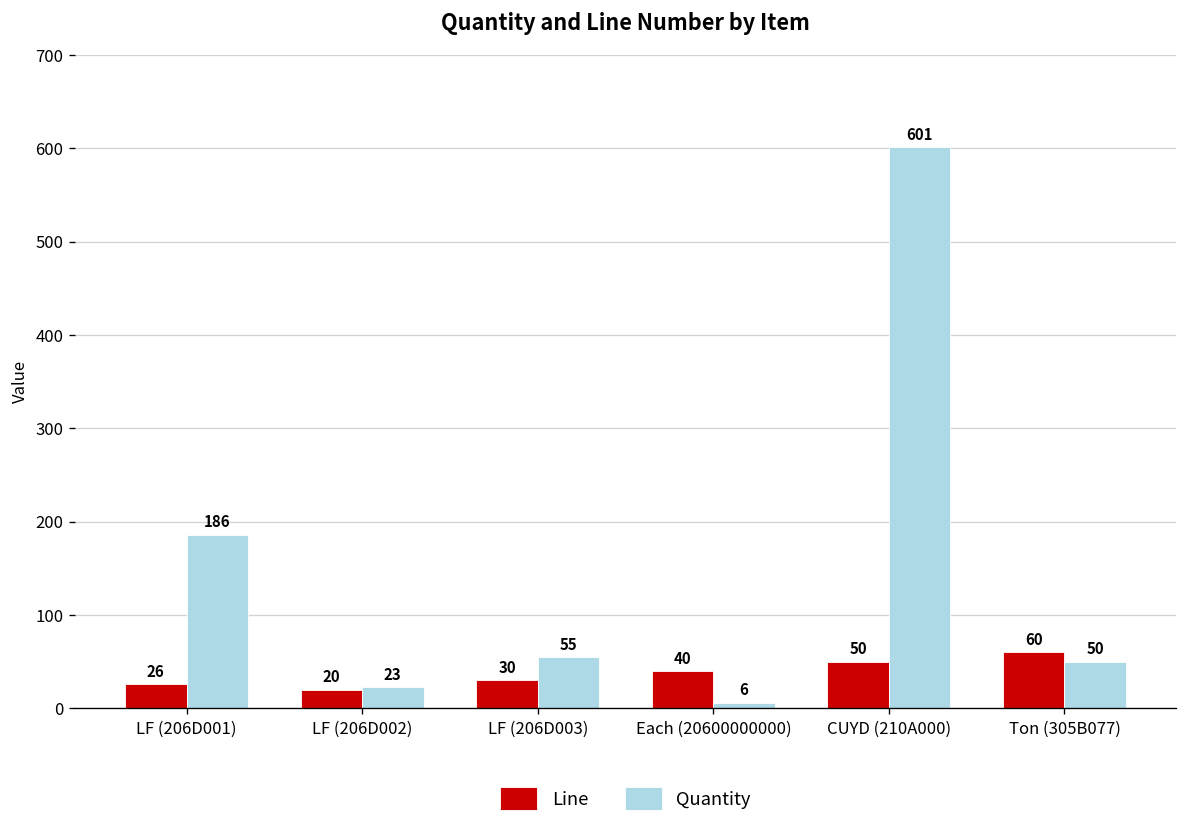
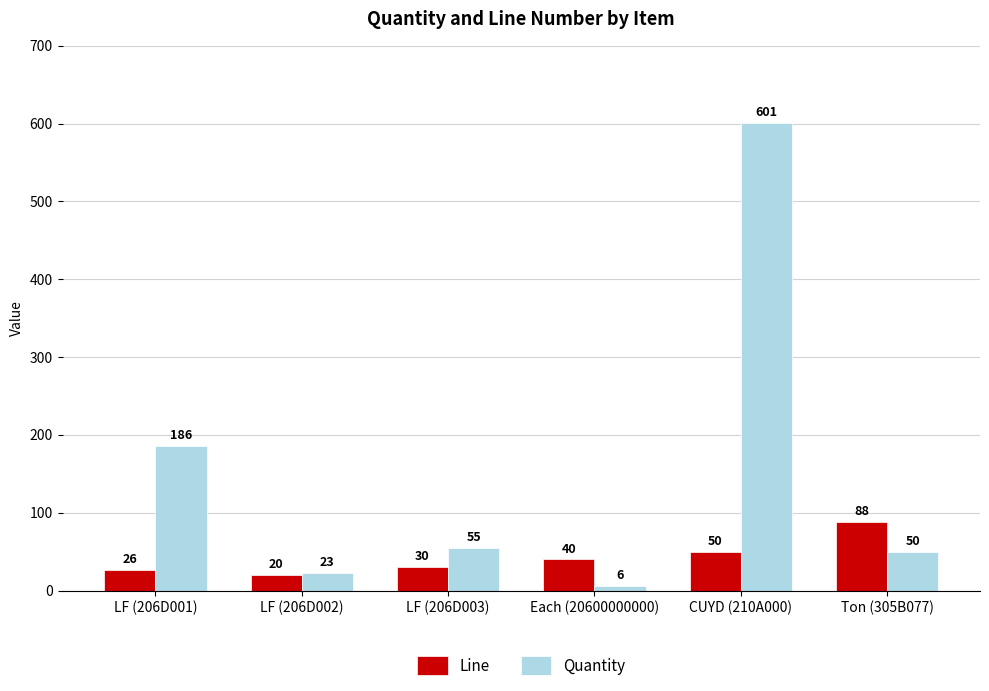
  {
    "Line": {
      "LF (206D001)": 26,
      "LF (206D002)": 20,
      "LF (206D003)": 30,
      "Each (20600000000)": 40,
      "CUYD (210A000)": 50,
-     "Ton (305B077)": 60
+     "Ton (305B077)": 88
    },
    "Quantity": {
      "LF (206D001)": 186,
      "LF (206D002)": 23,
      "LF (206D003)": 55,
      "Each (20600000000)": 6,
      "CUYD (210A000)": 601,
      "Ton (305B077)": 50
    }
  }
